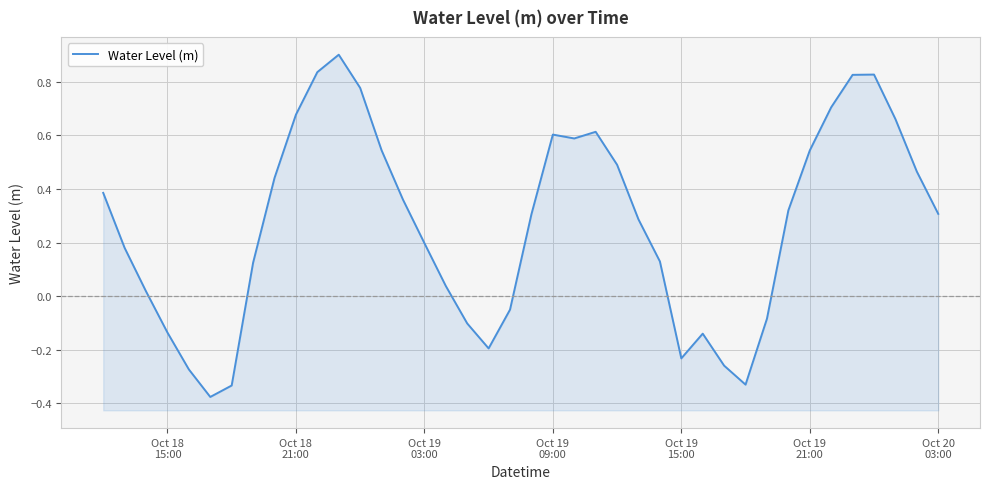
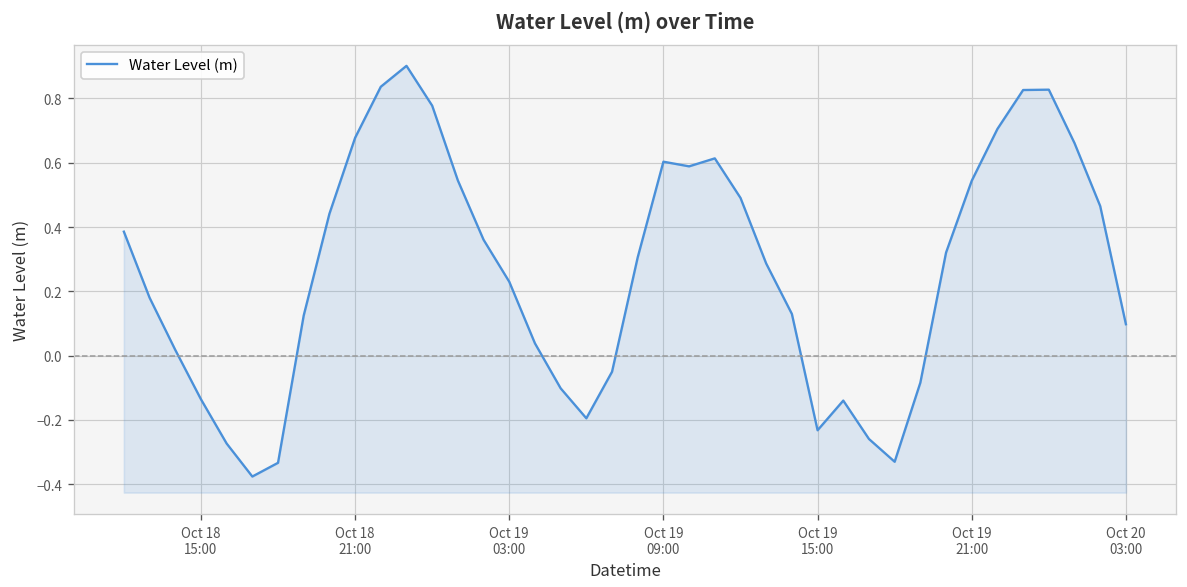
  {
    "Oct 18 15:00": -0.14,
    "Oct 18 21:00": 0.68,
-   "Oct 19 03:00": 0.20,
+   "Oct 19 03:00": 0.23,
    "Oct 19 09:00": 0.60,
    "Oct 19 15:00": -0.23,
    "Oct 19 21:00": 0.54,
-   "Oct 20 03:00": 0.31
+   "Oct 20 03:00": 0.10
  }
